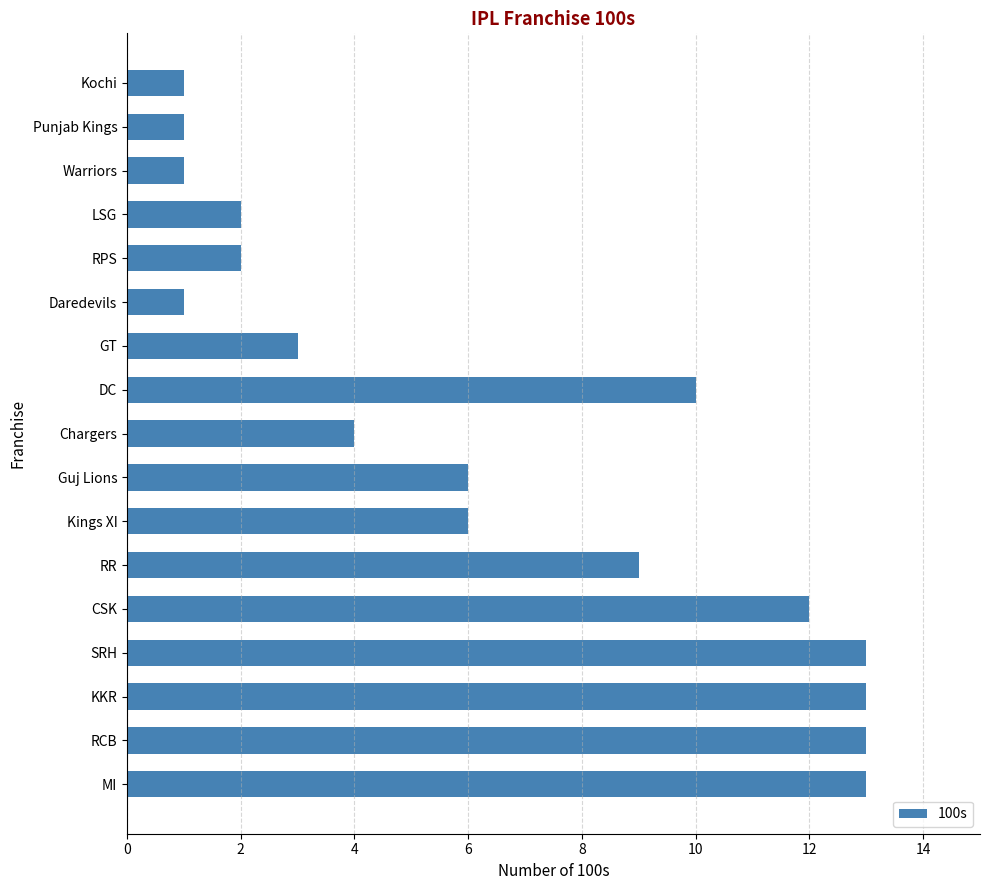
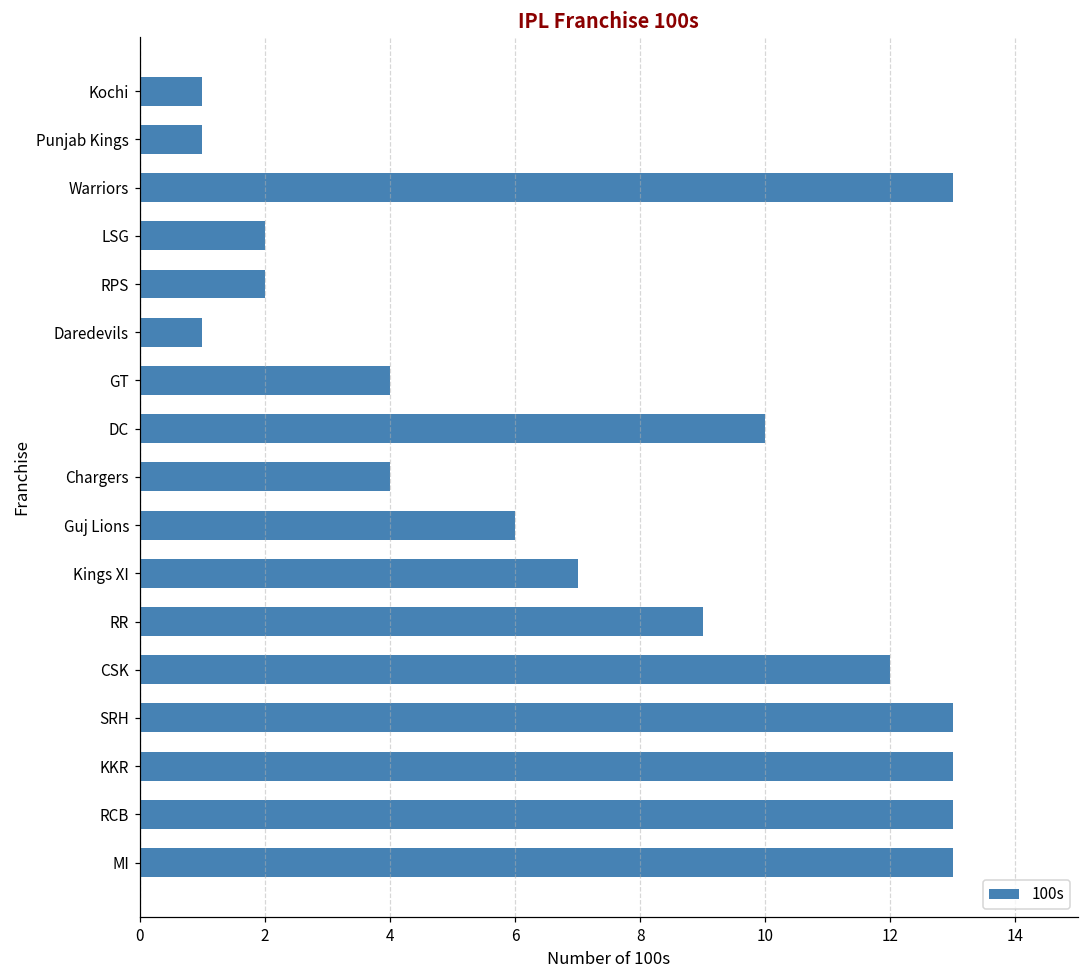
  {
    "Kochi": 1,
    "Punjab Kings": 1,
-   "Warriors": 1,
+   "Warriors": 13,
    "LSG": 2,
    "RPS": 2,
    "Daredevils": 1,
-   "GT": 3,
+   "GT": 4,
    "DC": 10,
    "Chargers": 4,
    "Guj Lions": 6,
-   "Kings XI": 6,
+   "Kings XI": 7,
    "RR": 9,
    "CSK": 12,
    "SRH": 13,
    "KKR": 13,
    "RCB": 13,
    "MI": 13
  }
